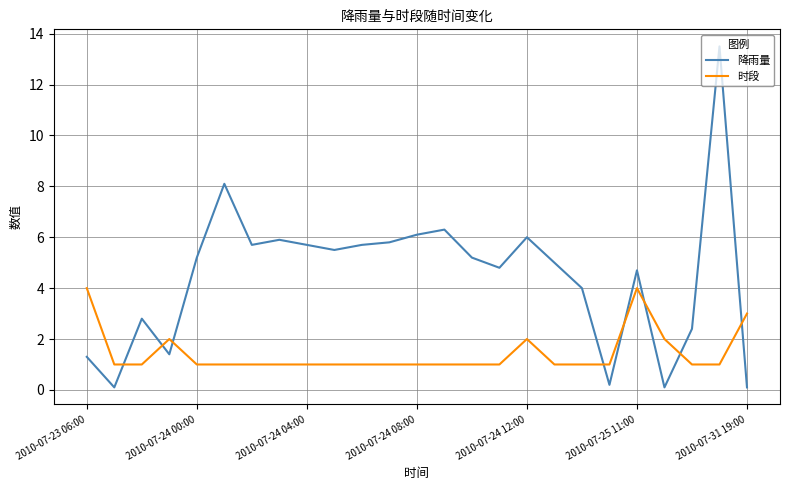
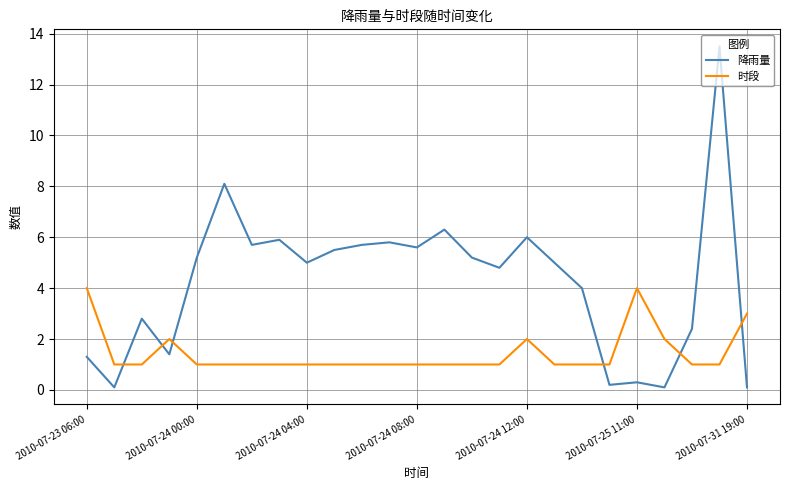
  {
    "降雨量": {
      "2010-07-23 06:00": 1.3,
      "2010-07-24 00:00": 5.2,
-     "2010-07-24 04:00": 5.7,
-     "2010-07-24 08:00": 6.1,
+     "2010-07-24 04:00": 5.0,
+     "2010-07-24 08:00": 5.6,
      "2010-07-24 12:00": 6.0,
-     "2010-07-25 11:00": 4.7,
+     "2010-07-25 11:00": 0.3,
      "2010-07-31 19:00": 0.1
    },
    "时段": {
      "2010-07-23 06:00": 4.0,
      "2010-07-24 00:00": 1.0,
      "2010-07-24 04:00": 1.0,
      "2010-07-24 08:00": 1.0,
      "2010-07-24 12:00": 2.0,
      "2010-07-25 11:00": 4.0,
      "2010-07-31 19:00": 3.0
    }
  }
